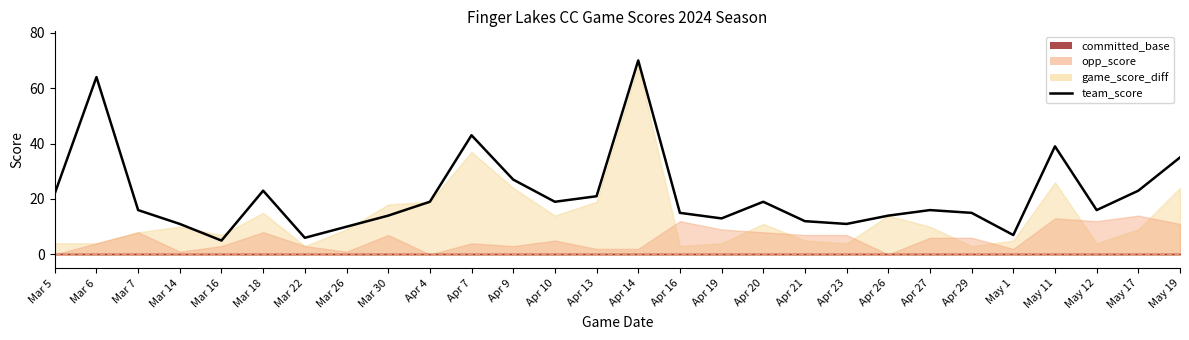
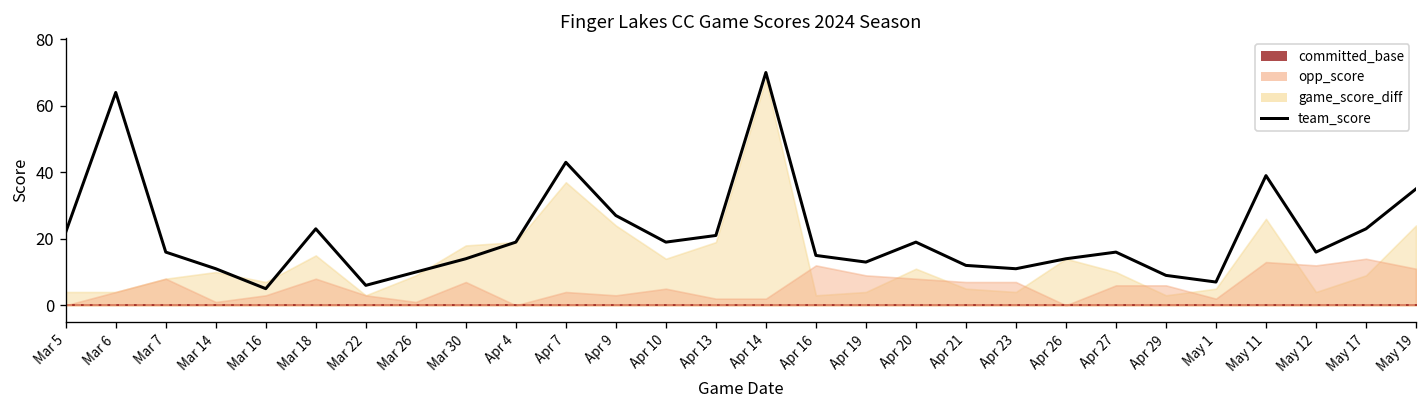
  {
    "team_score": {
      "Mar 5": 22,
      "Mar 6": 64,
      "Mar 7": 16,
      "Mar 14": 11,
      "Mar 16": 5,
      "Mar 18": 23,
      "Mar 22": 6,
      "Mar 26": 10,
      "Mar 30": 14,
      "Apr 7": 43,
      "Apr 9": 27,
      "Apr 10": 19,
      "Apr 13": 21,
      "Apr 14": 70,
      "Apr 16": 15,
      "Apr 19": 13,
      "Apr 20": 19,
      "Apr 21": 12,
      "Apr 23": 11,
      "Apr 27": 16,
-     "Apr 29": 15,
+     "Apr 29": 9,
      "May 1": 7,
      "May 11": 39,
      "May 12": 16,
      "May 17": 23,
      "May 19": 35
    },
    "committed_base": {
      "Mar 6": 0,
      "Mar 7": 0,
      "Mar 14": 0,
      "Mar 16": 0,
      "Mar 18": 0,
      "Mar 22": 0,
      "Mar 26": 0,
      "Mar 30": 0,
      "Apr 7": 0,
      "Apr 9": 0,
      "Apr 10": 0,
      "Apr 13": 0,
      "Apr 14": 0,
      "Apr 16": 0,
      "Apr 19": 0,
      "Apr 20": 0,
      "Apr 21": 0,
      "Apr 23": 0,
      "Apr 27": 0,
      "Apr 29": 0,
      "May 1": 0,
      "May 11": 0,
      "May 12": 0,
      "May 17": 0,
      "May 19": 0
    }
  }
